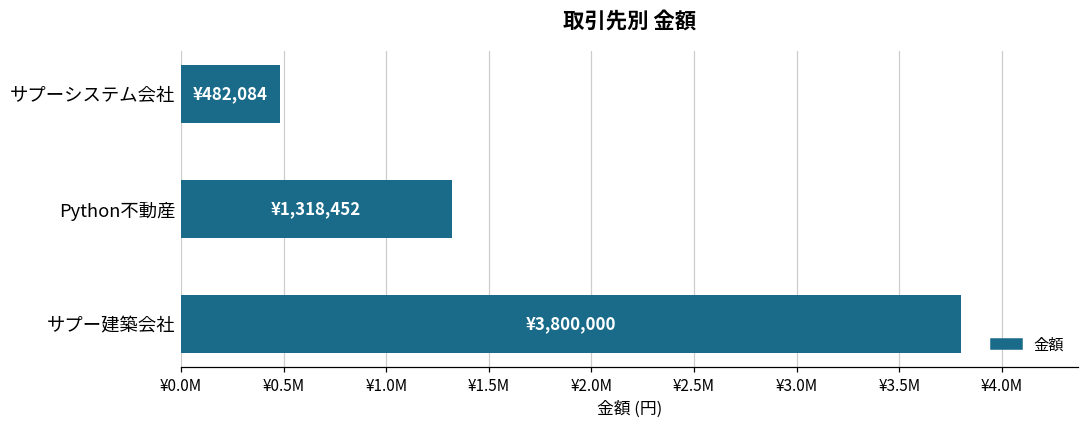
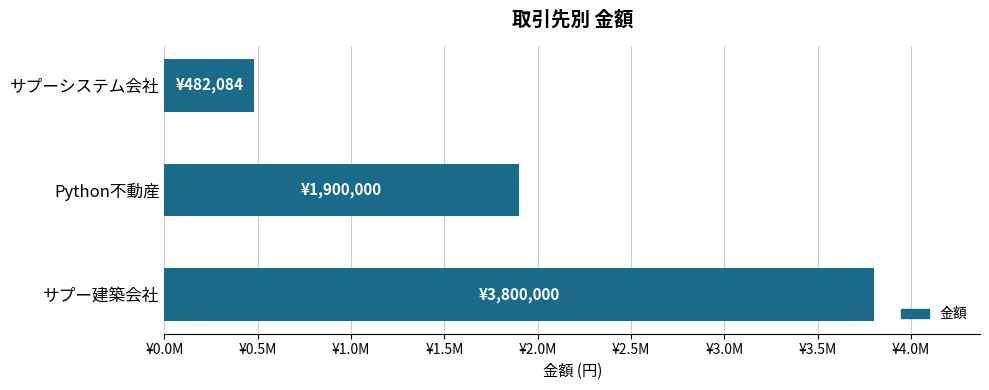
  {
    "サプーシステム会社": "¥482,084",
-   "Python不動産": "¥1,318,452",
+   "Python不動産": "¥1,900,000",
    "サプー建築会社": "¥3,800,000"
  }
